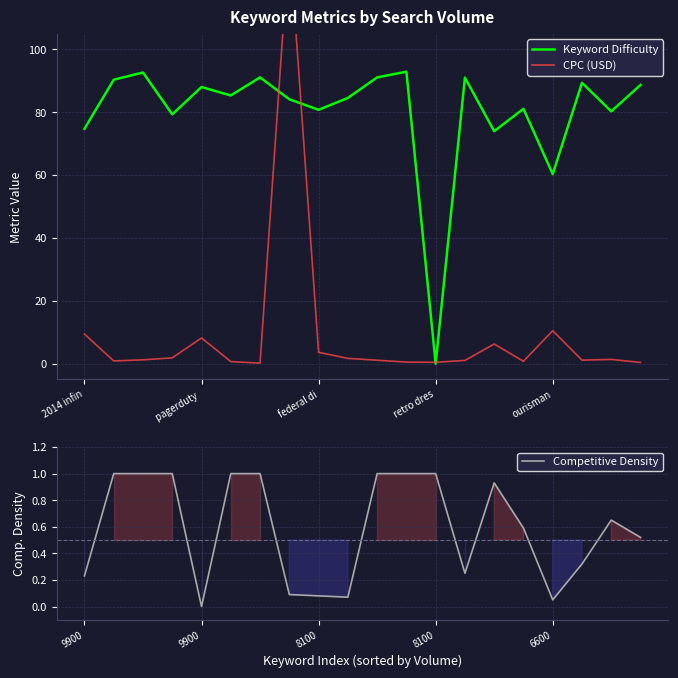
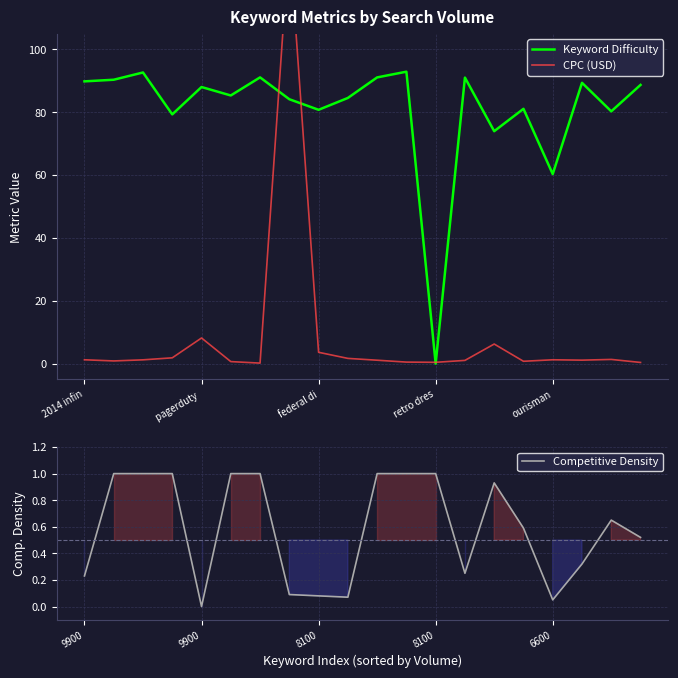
  {
    "Keyword Metrics by Search Volume": {
      "Keyword Difficulty": {
-       "2014 infin": 75,
+       "2014 infin": 90,
        "pagerduty": 88,
        "federal di": 81,
        "ourisman": 60
      },
      "CPC (USD)": {
-       "2014 infin": 9,
+       "2014 infin": 1,
        "pagerduty": 8,
        "federal di": 4,
-       "ourisman": 10
+       "ourisman": 1
      }
    }
  }
